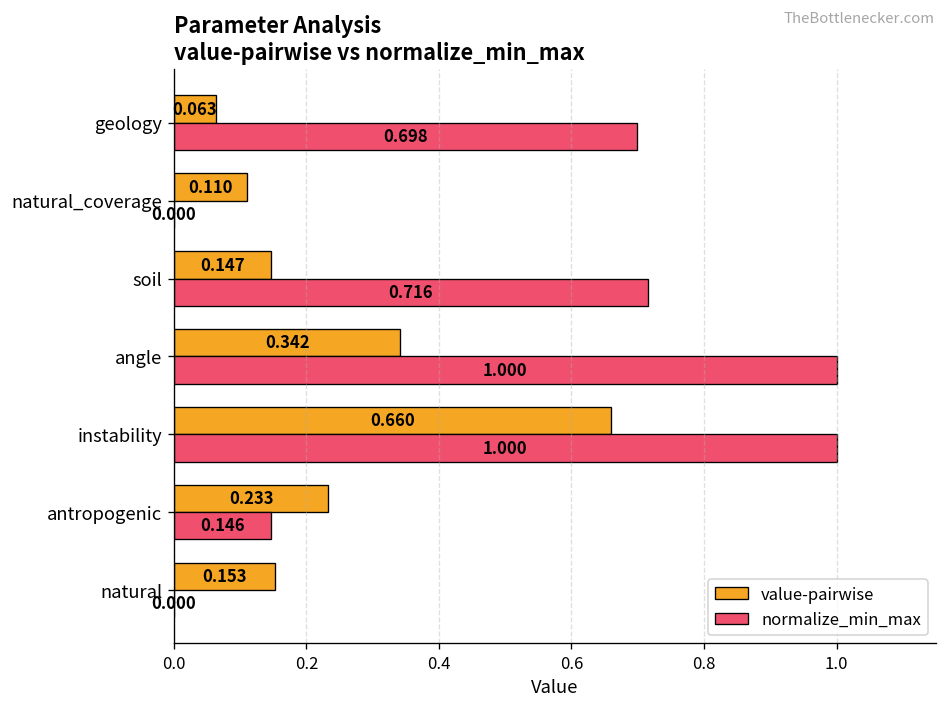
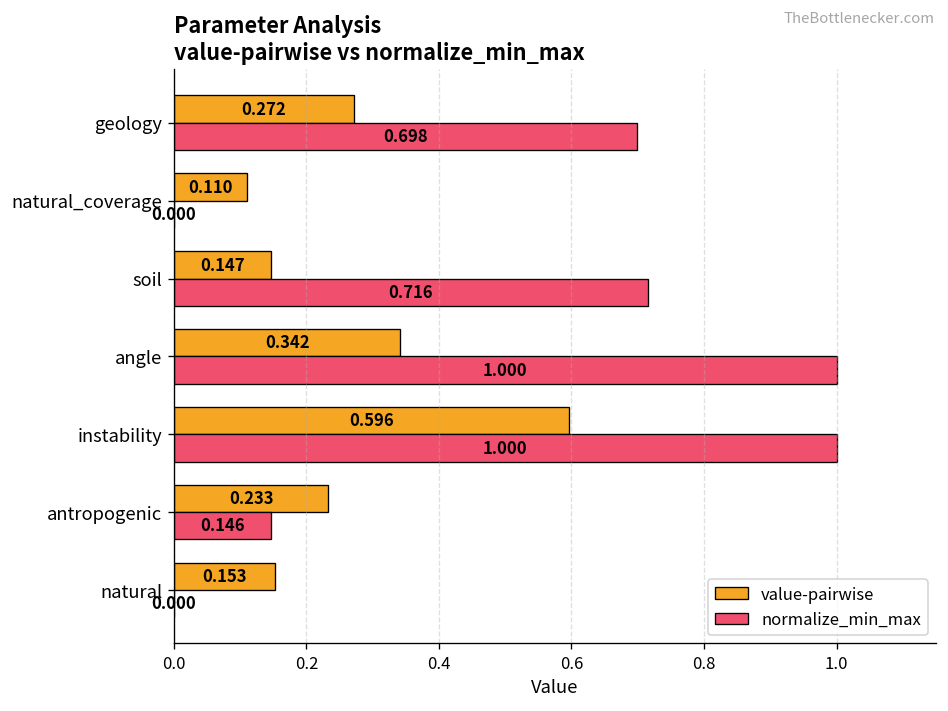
  {
    "value-pairwise": {
-     "geology": 0.063,
+     "geology": 0.272,
      "natural_coverage": 0.110,
      "soil": 0.147,
      "angle": 0.342,
-     "instability": 0.660,
+     "instability": 0.596,
      "antropogenic": 0.233,
      "natural": 0.153
    },
    "normalize_min_max": {
      "geology": 0.698,
      "natural_coverage": 0.000,
      "soil": 0.716,
      "angle": 1.000,
      "instability": 1.000,
      "antropogenic": 0.146,
      "natural": 0.000
    }
  }
